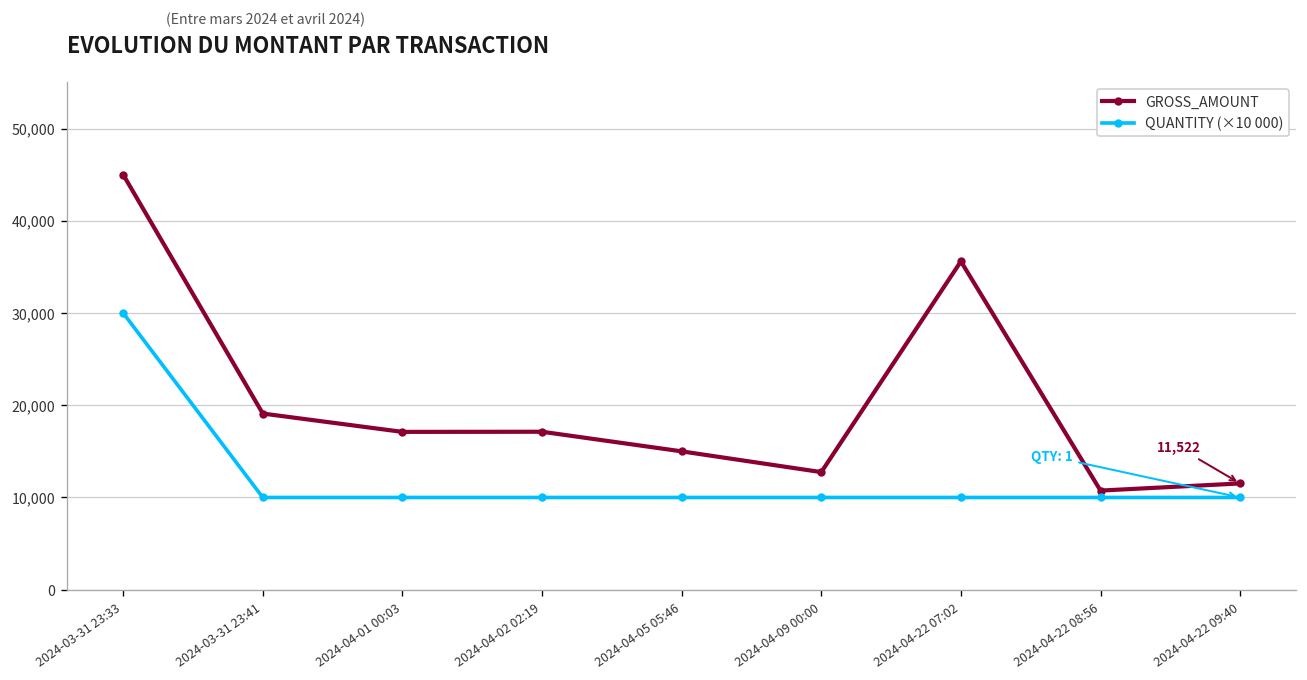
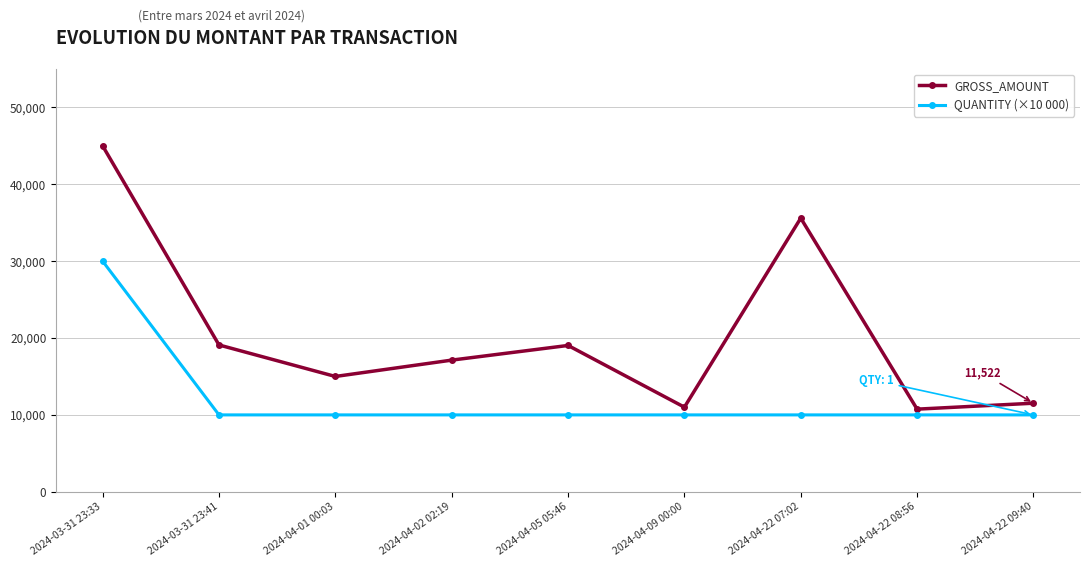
  {
    "GROSS_AMOUNT": {
      "2024-03-31 23:33": "45,000",
      "2024-03-31 23:41": "19,000",
-     "2024-04-01 00:03": "17,000",
+     "2024-04-01 00:03": "15,000",
      "2024-04-02 02:19": "17,000",
-     "2024-04-05 05:46": "15,000",
-     "2024-04-09 00:00": "13,000",
+     "2024-04-05 05:46": "19,000",
+     "2024-04-09 00:00": "11,000",
      "2024-04-22 07:02": "36,000"
    },
    "QUANTITY (×10 000)": {
      "2024-03-31 23:33": "30,000",
      "2024-03-31 23:41": "10,000",
      "2024-04-01 00:03": "10,000",
      "2024-04-02 02:19": "10,000",
      "2024-04-05 05:46": "10,000",
      "2024-04-09 00:00": "10,000",
      "2024-04-22 07:02": "10,000",
      "2024-04-22 09:40": "10,000"
    }
  }
